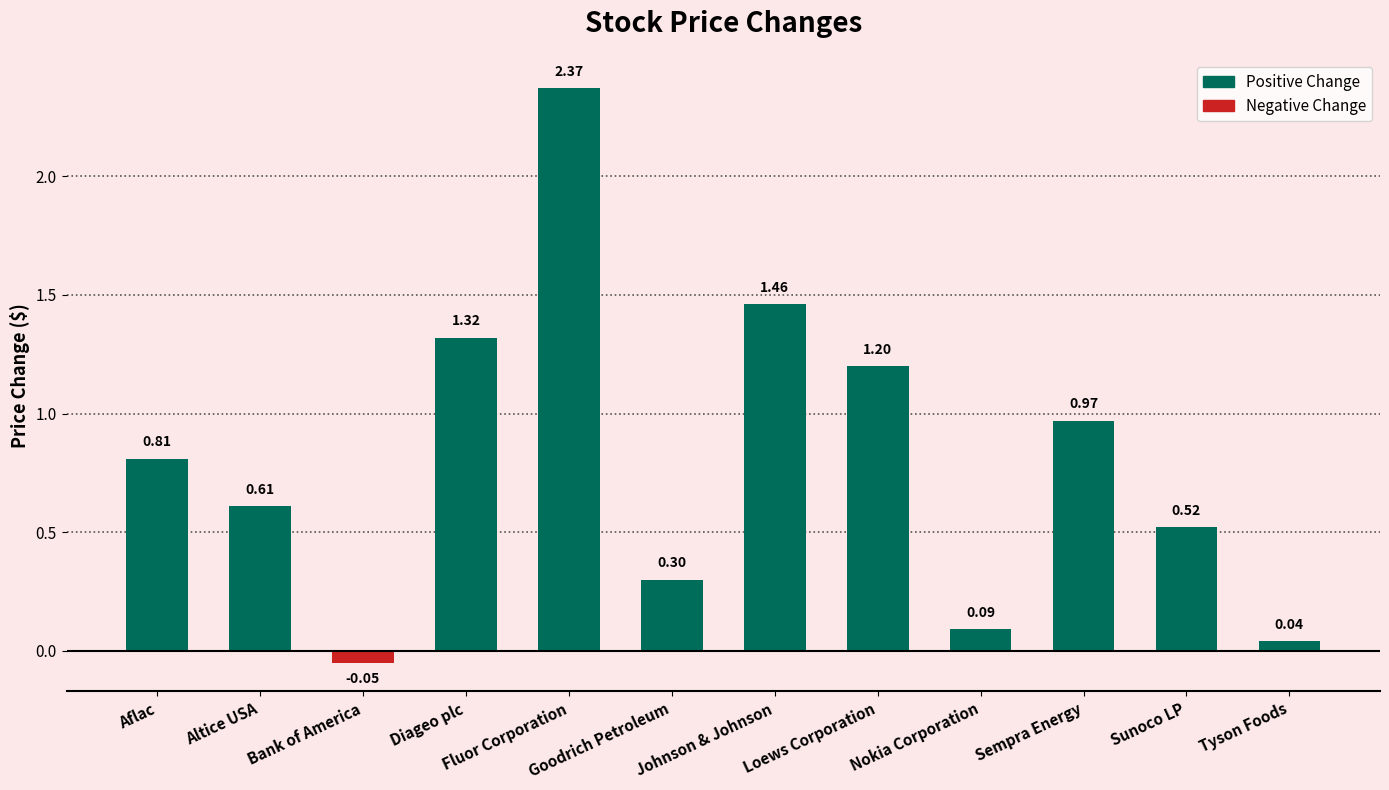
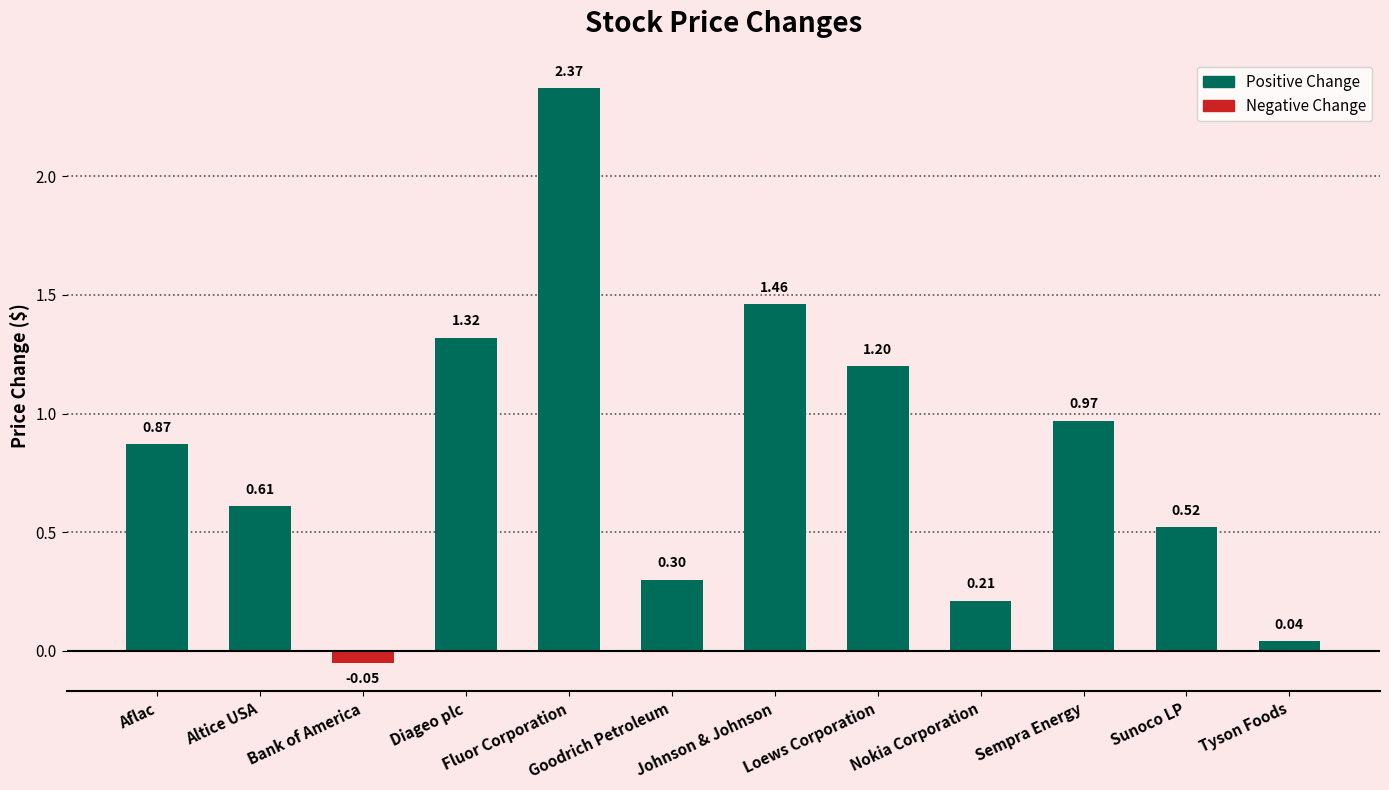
  {
-   "Aflac": 0.81,
+   "Aflac": 0.87,
    "Altice USA": 0.61,
    "Bank of America": -0.05,
    "Diageo plc": 1.32,
    "Fluor Corporation": 2.37,
    "Goodrich Petroleum": 0.30,
    "Johnson & Johnson": 1.46,
    "Loews Corporation": 1.20,
-   "Nokia Corporation": 0.09,
+   "Nokia Corporation": 0.21,
    "Sempra Energy": 0.97,
    "Sunoco LP": 0.52,
    "Tyson Foods": 0.04
  }
